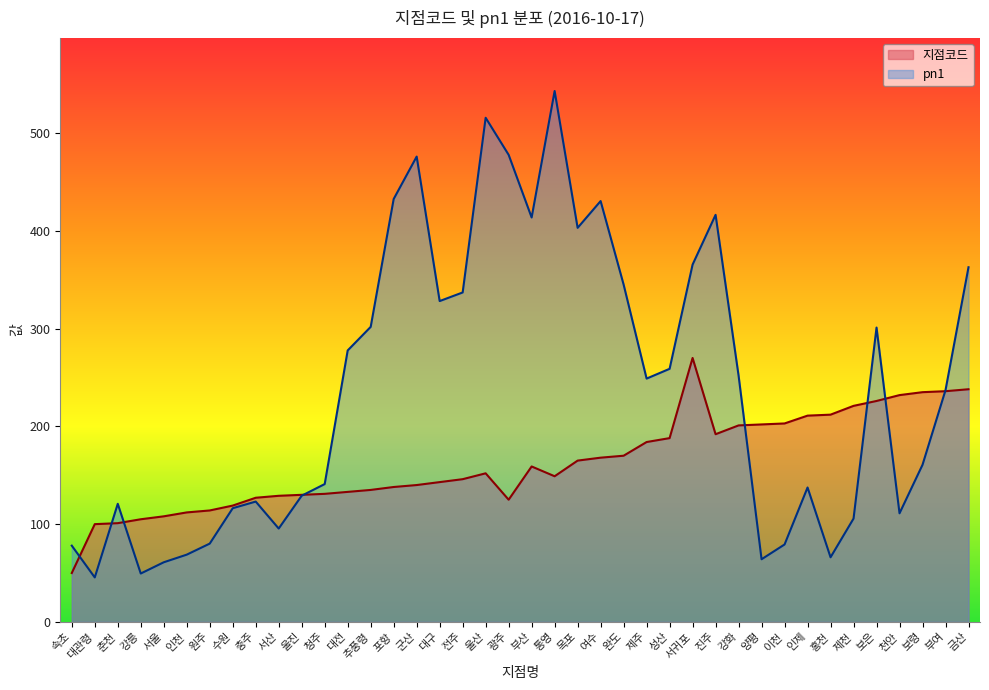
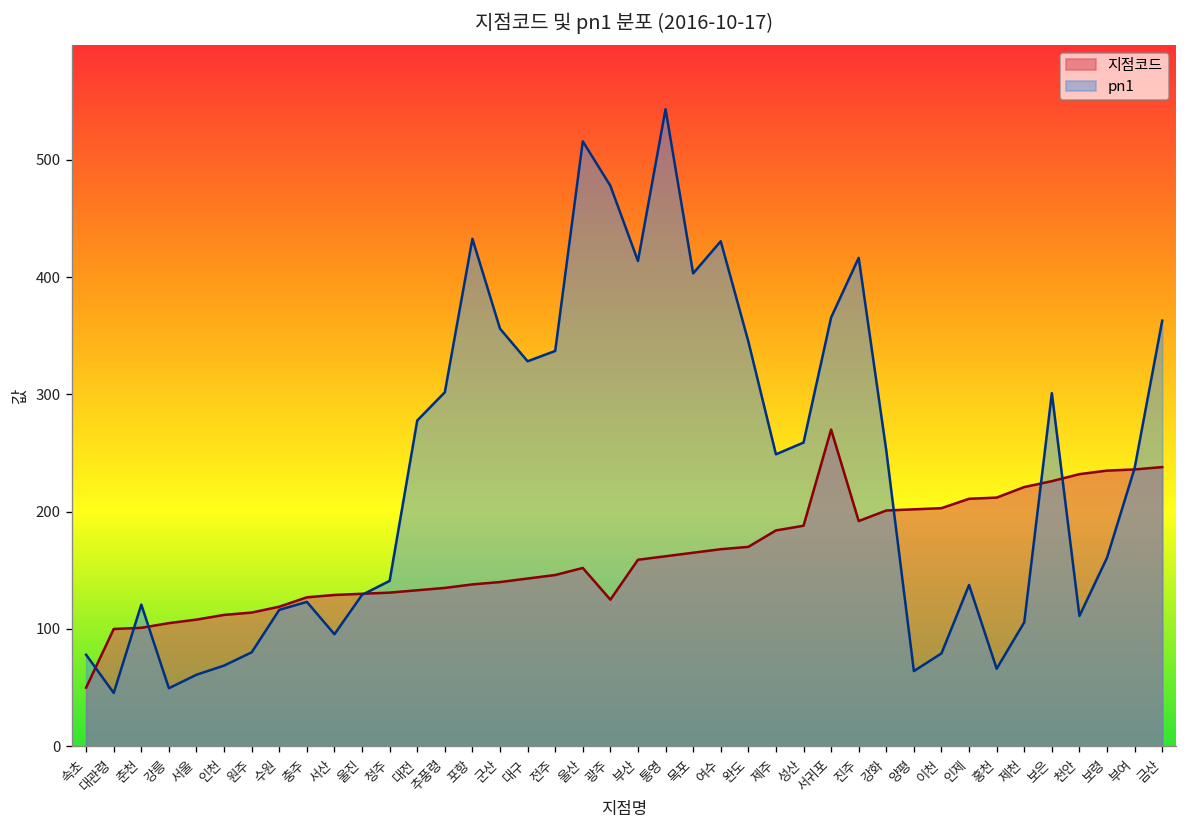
  {
    "지점코드": {
      "속초": 50,
      "대관령": 100,
      "춘천": 100,
      "강릉": 110,
      "서울": 110,
      "인천": 110,
      "원주": 110,
      "수원": 120,
      "충주": 130,
      "서산": 130,
      "청주": 130,
      "대전": 130,
      "추풍령": 140,
      "포항": 140,
      "군산": 140,
      "대구": 140,
      "전주": 150,
      "울산": 150,
      "광주": 130,
      "부산": 160,
-     "통영": 150,
+     "통영": 160,
      "목포": 170,
      "여수": 170,
      "완도": 170,
      "제주": 180,
      "성산": 190,
      "서귀포": 270,
      "진주": 190,
      "강화": 200,
      "양평": 200,
      "이천": 200,
      "인제": 210,
      "홍천": 210,
      "제천": 220,
      "보은": 230,
      "천안": 230,
      "보령": 240,
      "금산": 240
    },
    "pn1": {
      "속초": 80,
      "대관령": 50,
      "춘천": 120,
      "강릉": 50,
      "서울": 60,
      "인천": 70,
      "원주": 80,
      "수원": 120,
      "충주": 120,
      "서산": 100,
      "청주": 140,
      "대전": 280,
      "추풍령": 300,
      "포항": 430,
-     "군산": 480,
+     "군산": 360,
      "대구": 330,
      "전주": 340,
      "울산": 520,
      "광주": 480,
      "부산": 410,
      "통영": 540,
      "목포": 400,
      "여수": 430,
      "완도": 350,
      "제주": 250,
      "성산": 260,
      "서귀포": 370,
      "진주": 420,
      "강화": 250,
      "양평": 60,
      "이천": 80,
      "인제": 140,
      "홍천": 70,
      "제천": 110,
      "보은": 300,
      "천안": 110,
      "보령": 160,
      "금산": 360
    }
  }
